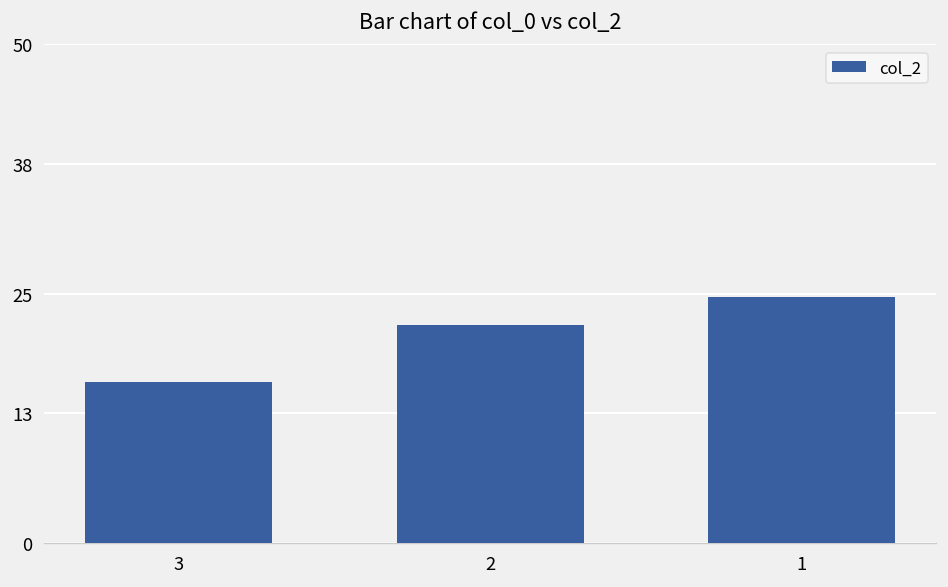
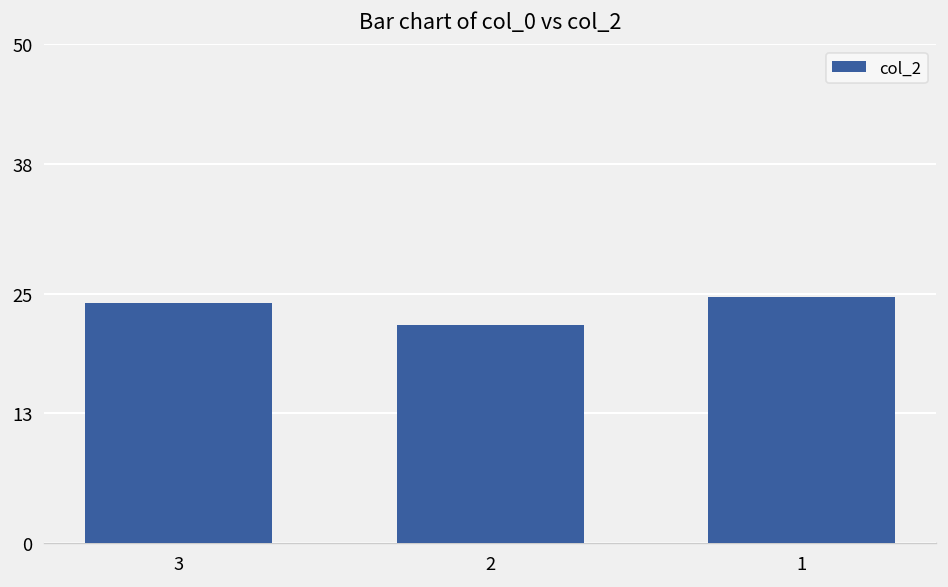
  {
-   "3": 16,
+   "3": 24,
    "2": 22,
    "1": 25
  }
